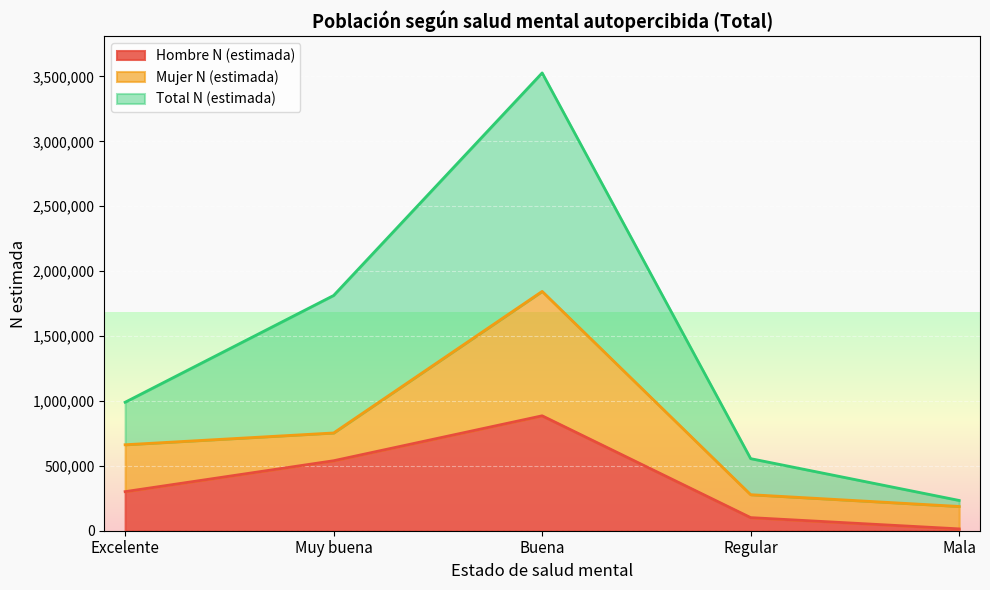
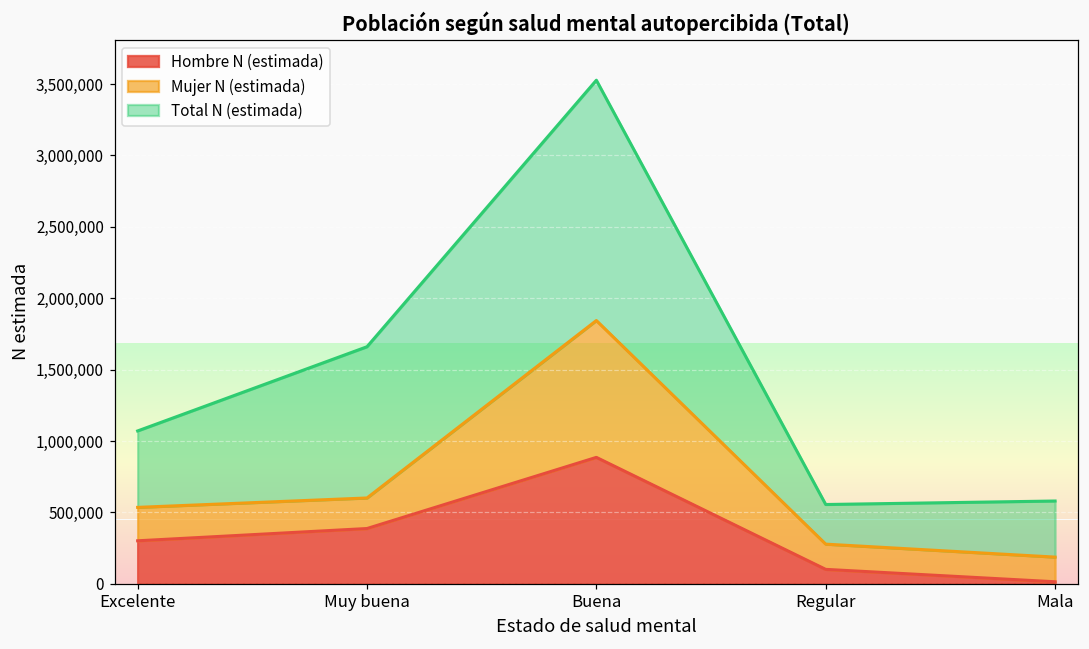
  {
    "Hombre N (estimada)": {
      "Excelente": "300,000",
-     "Muy buena": "540,000",
+     "Muy buena": "390,000",
      "Buena": "890,000",
      "Regular": "100,000",
      "Mala": "10,000"
    },
    "Mujer N (estimada)": {
-     "Excelente": "360,000",
+     "Excelente": "230,000",
      "Muy buena": "210,000",
      "Buena": "960,000",
      "Regular": "180,000",
      "Mala": "170,000"
    },
    "Total N (estimada)": {
-     "Excelente": "330,000",
+     "Excelente": "540,000",
      "Muy buena": "1,060,000",
      "Buena": "1,680,000",
      "Regular": "280,000",
-     "Mala": "50,000"
+     "Mala": "390,000"
    }
  }
